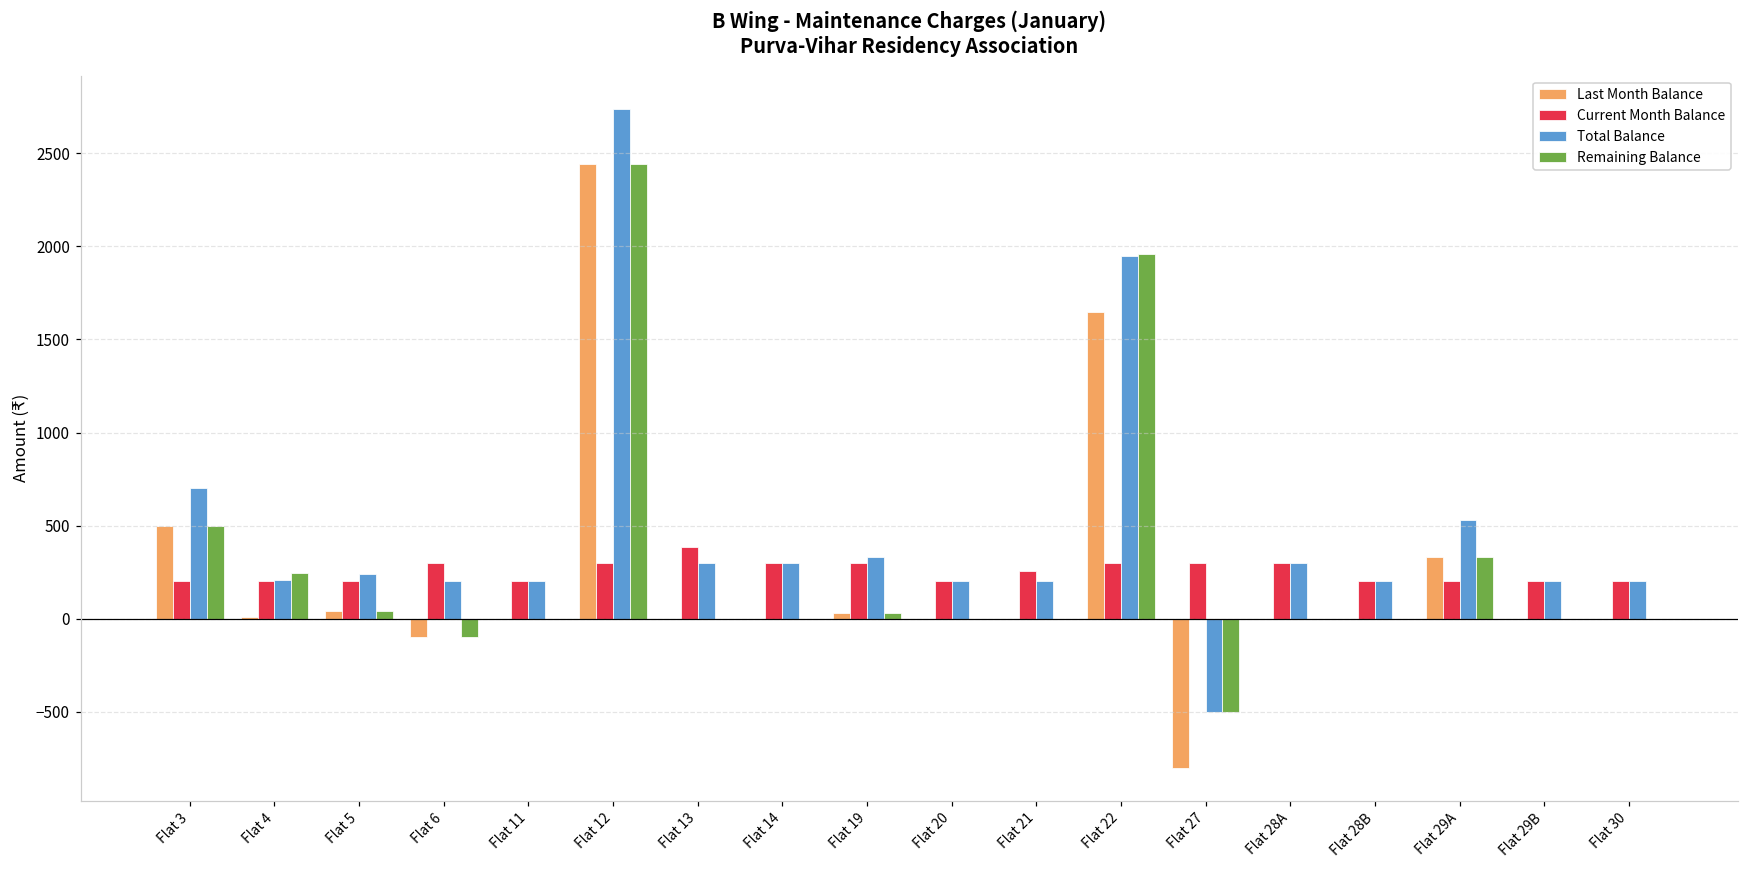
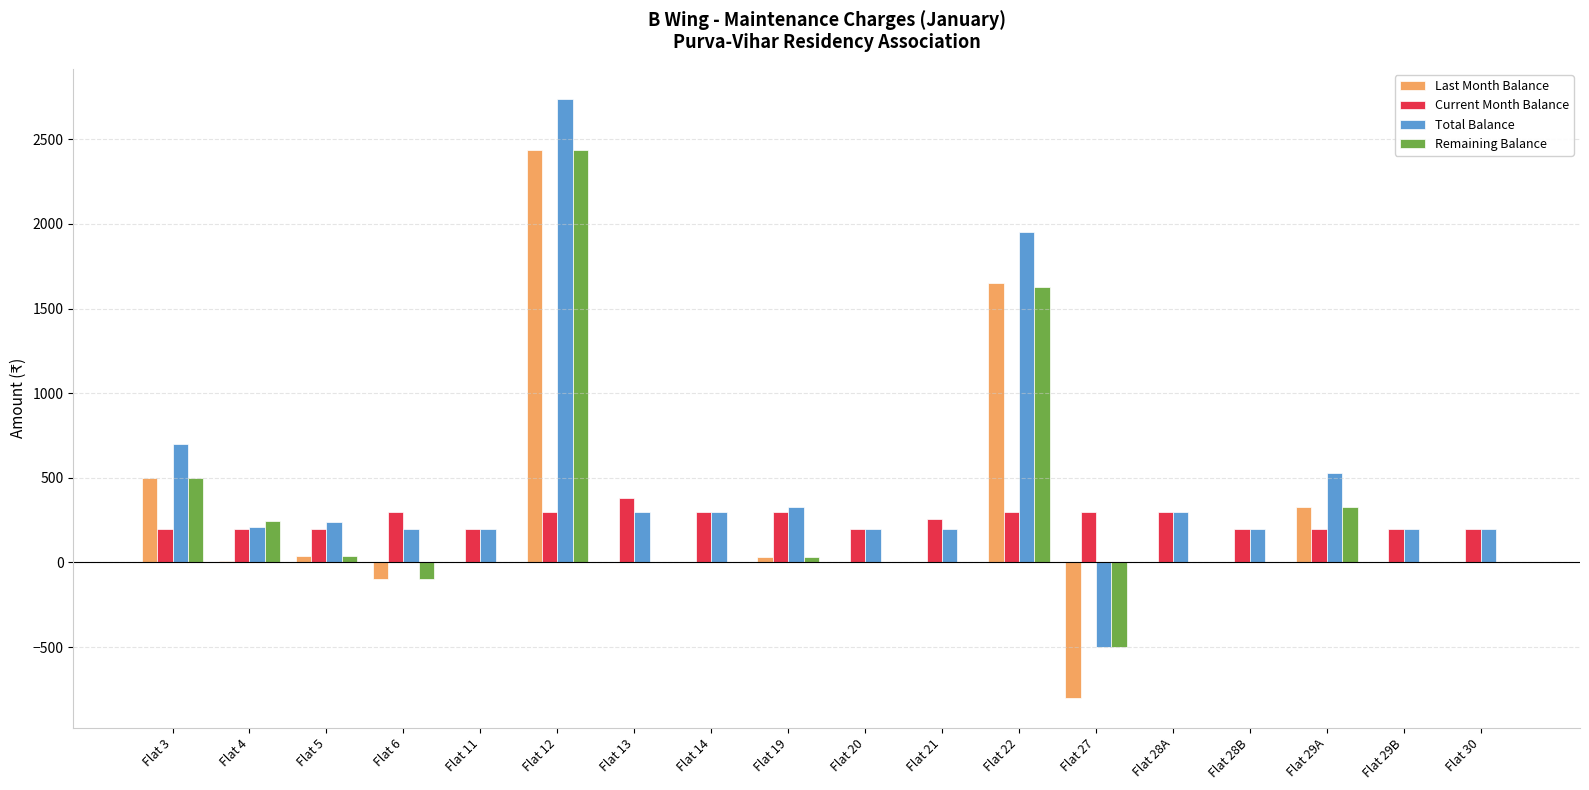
  {
    "Last Month Balance": {
      "Flat 3": 500,
      "Flat 5": 40,
      "Flat 6": -100,
      "Flat 11": 0,
      "Flat 12": 2440,
      "Flat 13": 0,
      "Flat 14": 0,
      "Flat 19": 30,
      "Flat 20": 0,
      "Flat 21": 0,
      "Flat 22": 1650,
      "Flat 27": -800,
      "Flat 28A": 0,
      "Flat 28B": 0,
      "Flat 29A": 330,
      "Flat 29B": 0,
      "Flat 30": 0
    },
    "Current Month Balance": {
      "Flat 3": 200,
      "Flat 4": 200,
      "Flat 5": 200,
      "Flat 6": 300,
      "Flat 11": 200,
      "Flat 12": 300,
      "Flat 13": 380,
      "Flat 14": 300,
      "Flat 19": 300,
      "Flat 20": 200,
      "Flat 21": 260,
      "Flat 22": 300,
      "Flat 27": 300,
      "Flat 28A": 300,
      "Flat 28B": 200,
      "Flat 29A": 200,
      "Flat 29B": 200,
      "Flat 30": 200
    },
    "Total Balance": {
      "Flat 3": 700,
      "Flat 4": 210,
      "Flat 5": 240,
      "Flat 6": 200,
      "Flat 11": 200,
      "Flat 12": 2740,
      "Flat 13": 300,
      "Flat 14": 300,
      "Flat 19": 330,
      "Flat 20": 200,
      "Flat 21": 200,
      "Flat 22": 1950,
      "Flat 27": -500,
      "Flat 28A": 300,
      "Flat 28B": 200,
      "Flat 29A": 530,
      "Flat 29B": 200,
      "Flat 30": 200
    },
    "Remaining Balance": {
      "Flat 3": 500,
      "Flat 4": 250,
      "Flat 5": 40,
      "Flat 6": -100,
      "Flat 11": 0,
      "Flat 12": 2440,
      "Flat 13": 0,
      "Flat 14": 0,
      "Flat 19": 30,
      "Flat 20": 0,
      "Flat 21": 0,
-     "Flat 22": 1960,
+     "Flat 22": 1630,
      "Flat 27": -500,
      "Flat 28A": 0,
      "Flat 28B": 0,
      "Flat 29A": 330,
      "Flat 29B": 0,
      "Flat 30": 0
    }
  }
